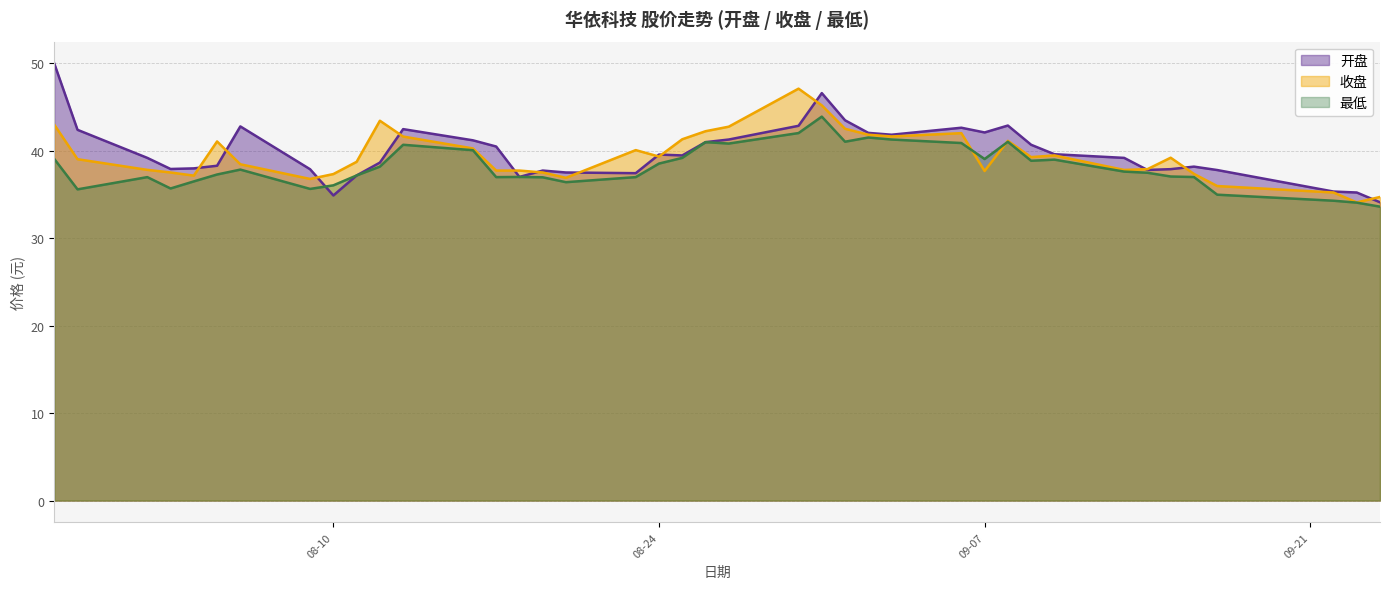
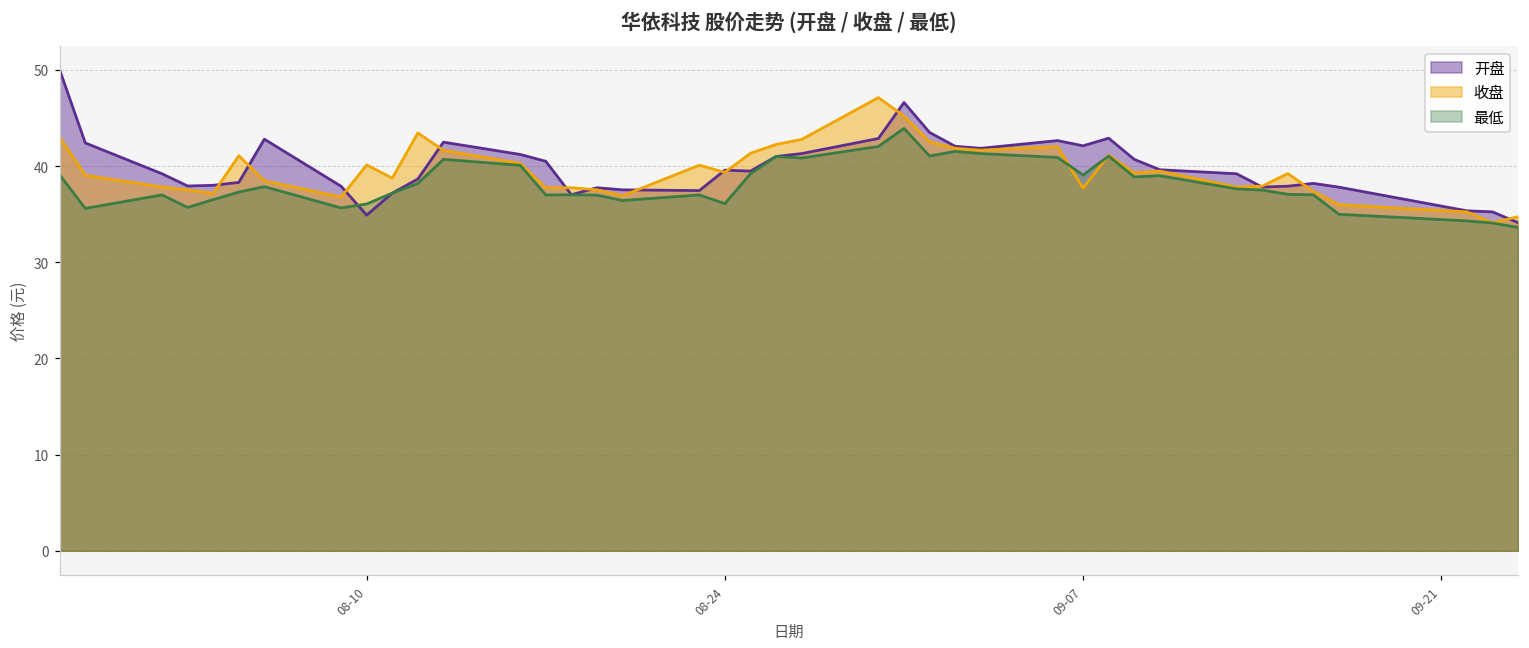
  {
    "开盘": {
      "08-10": 35,
      "09-07": 42
    },
    "收盘": {
-     "08-10": 37,
+     "08-10": 40,
      "09-07": 38
    },
    "最低": {
      "08-10": 36,
-     "08-24": 39,
+     "08-24": 36,
      "09-07": 39
    }
  }
